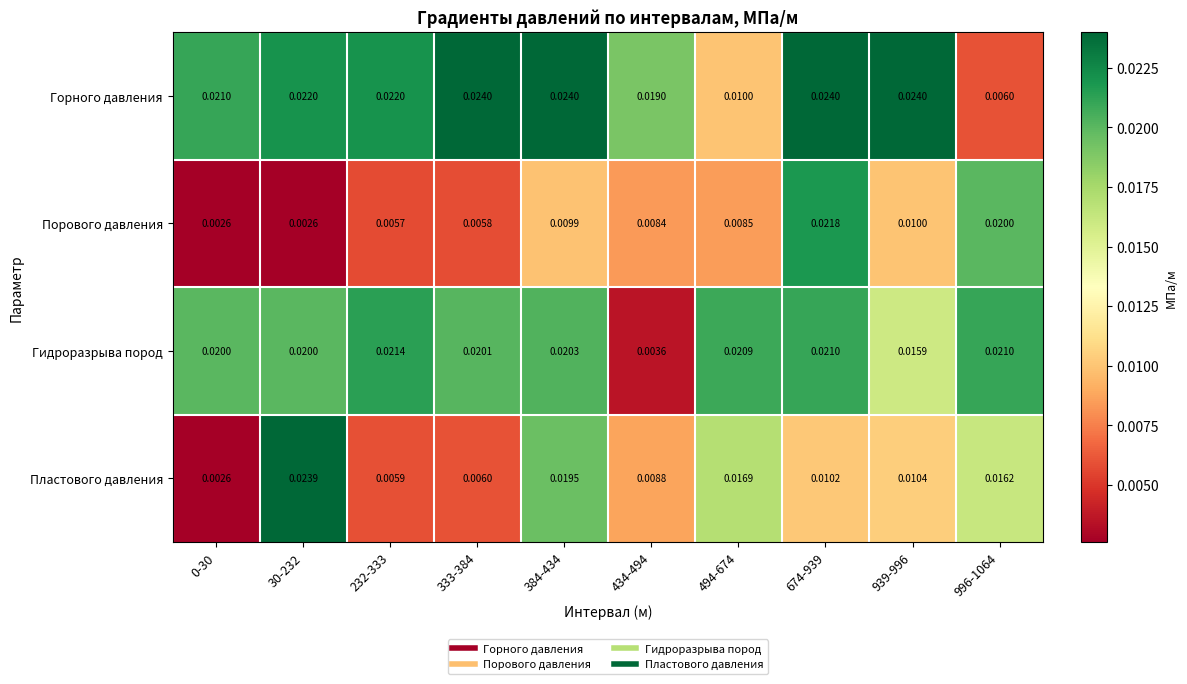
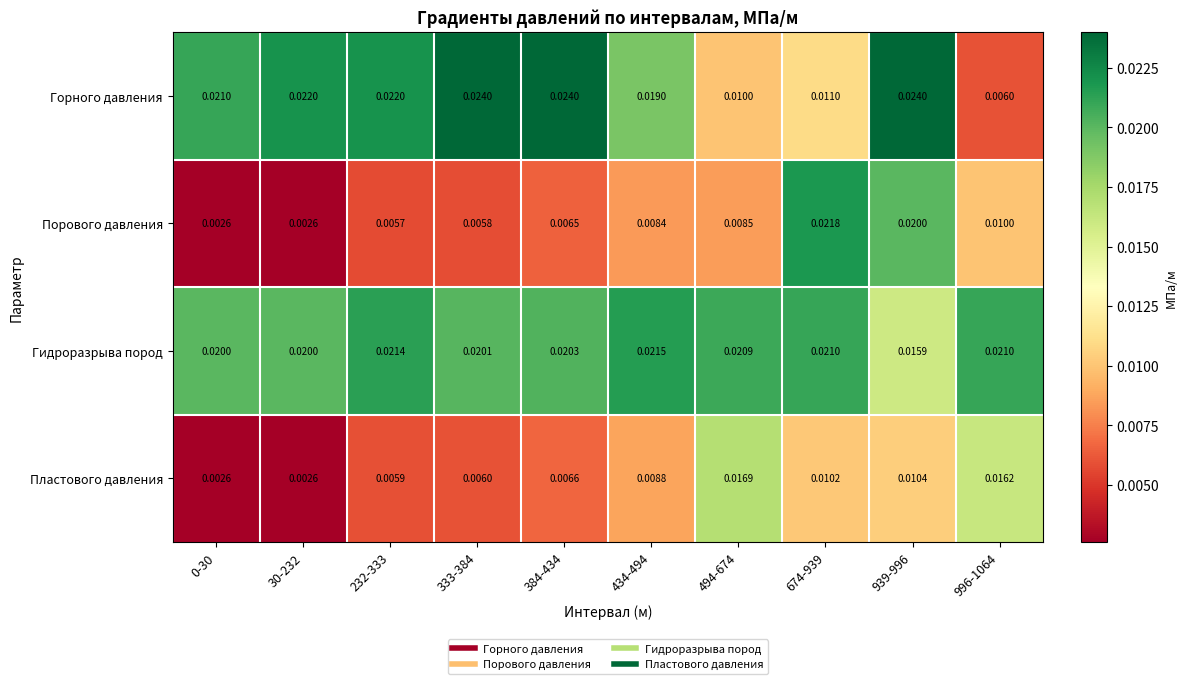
  {
    "Горного давления": {
      "0-30": 0.0210,
      "30-232": 0.0220,
      "232-333": 0.0220,
      "333-384": 0.0240,
      "384-434": 0.0240,
      "434-494": 0.0190,
      "494-674": 0.0100,
-     "674-939": 0.0240,
+     "674-939": 0.0110,
      "939-996": 0.0240,
      "996-1064": 0.0060
    },
    "Порового давления": {
      "0-30": 0.0026,
      "30-232": 0.0026,
      "232-333": 0.0057,
      "333-384": 0.0058,
-     "384-434": 0.0099,
+     "384-434": 0.0065,
      "434-494": 0.0084,
      "494-674": 0.0085,
      "674-939": 0.0218,
-     "939-996": 0.0100,
-     "996-1064": 0.0200
+     "939-996": 0.0200,
+     "996-1064": 0.0100
    },
    "Гидроразрыва пород": {
      "0-30": 0.0200,
      "30-232": 0.0200,
      "232-333": 0.0214,
      "333-384": 0.0201,
      "384-434": 0.0203,
-     "434-494": 0.0036,
+     "434-494": 0.0215,
      "494-674": 0.0209,
      "674-939": 0.0210,
      "939-996": 0.0159,
      "996-1064": 0.0210
    },
    "Пластового давления": {
      "0-30": 0.0026,
-     "30-232": 0.0239,
+     "30-232": 0.0026,
      "232-333": 0.0059,
      "333-384": 0.0060,
-     "384-434": 0.0195,
+     "384-434": 0.0066,
      "434-494": 0.0088,
      "494-674": 0.0169,
      "674-939": 0.0102,
      "939-996": 0.0104,
      "996-1064": 0.0162
    }
  }
